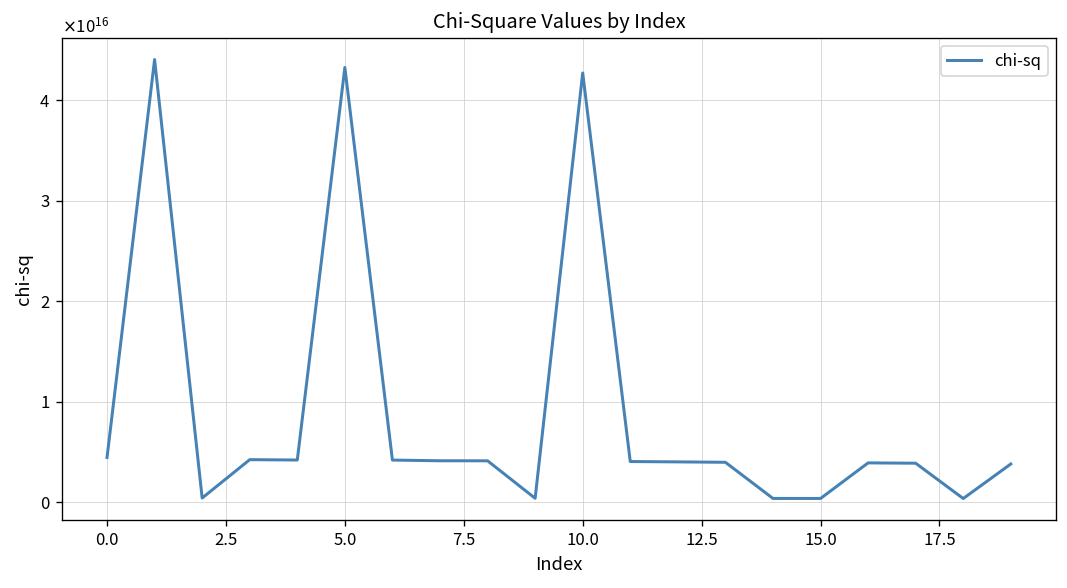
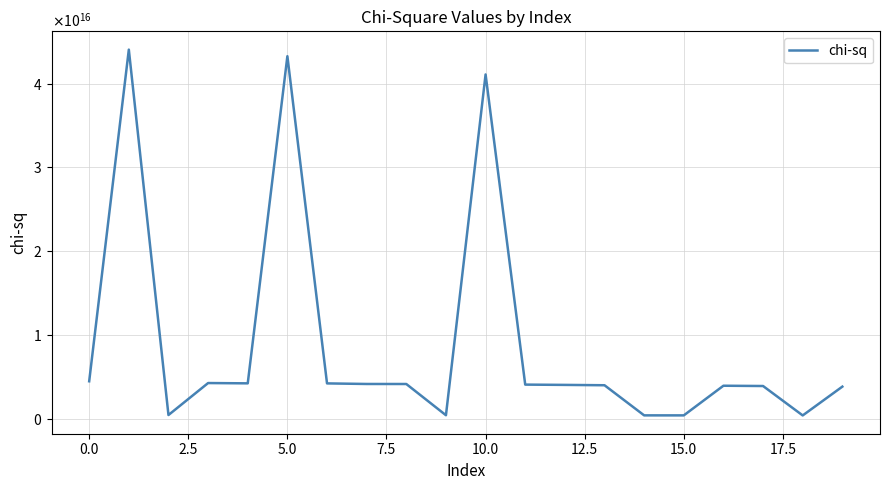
  {
    "0.0": 4000000000000000,
    "5.0": 43000000000000000,
-   "10.0": 43000000000000000,
+   "10.0": 41000000000000000,
    "15.0": 0
  }
